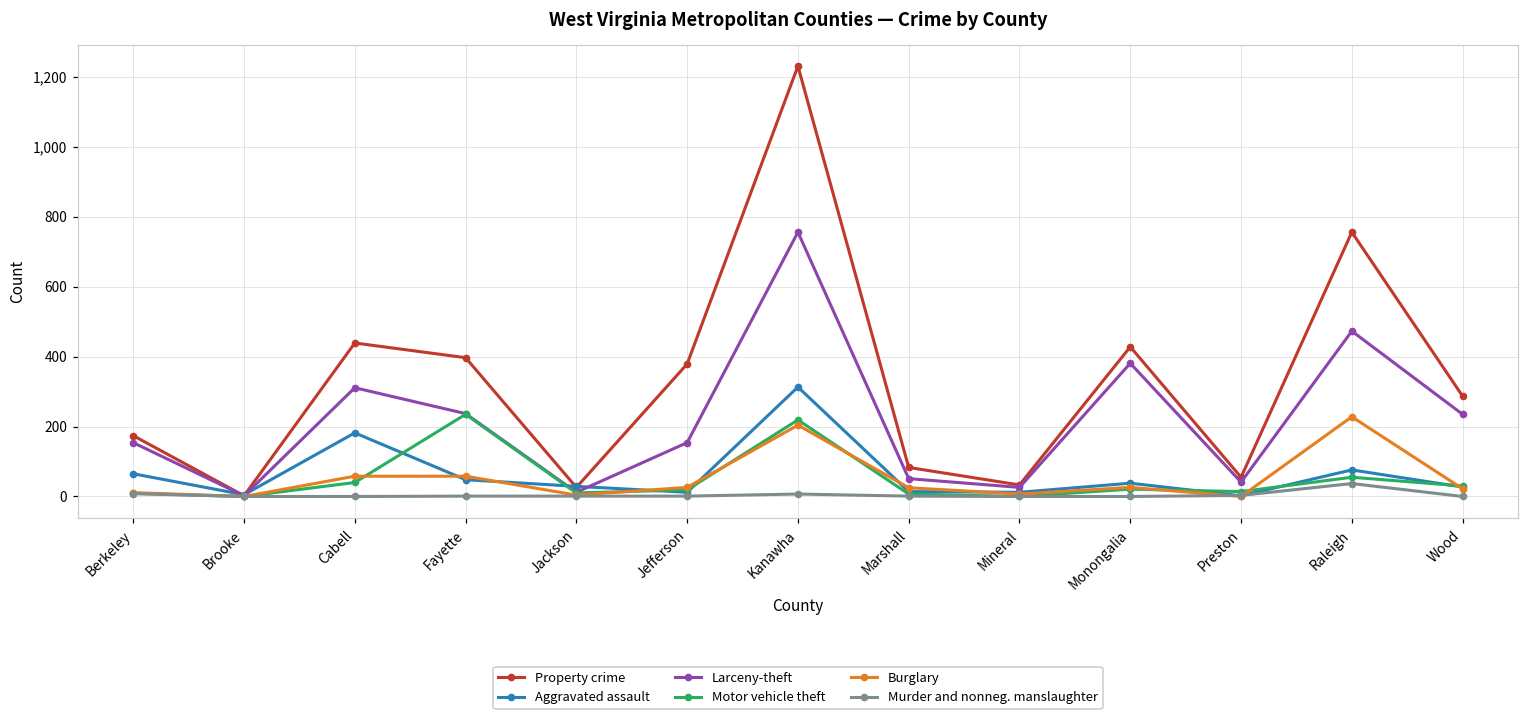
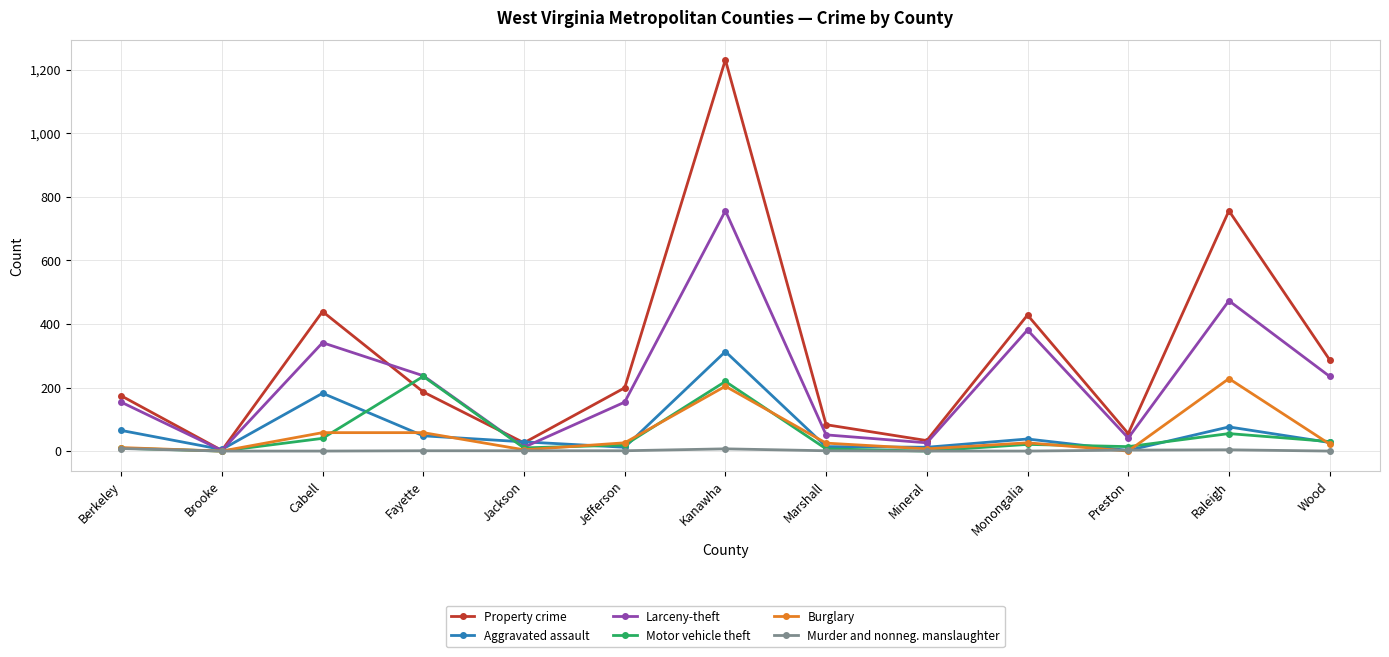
  {
    "Property crime": {
      "Berkeley": "170",
      "Cabell": "440",
-     "Fayette": "400",
-     "Jefferson": "380",
+     "Fayette": "190",
+     "Jefferson": "200",
      "Kanawha": "1,230",
      "Marshall": "80",
      "Monongalia": "430",
      "Preston": "60",
      "Raleigh": "760",
      "Wood": "290"
    },
    "Aggravated assault": {
      "Berkeley": "70",
      "Cabell": "180",
      "Fayette": "50",
      "Kanawha": "310",
      "Monongalia": "40",
      "Raleigh": "80"
    },
    "Larceny-theft": {
      "Berkeley": "150",
-     "Cabell": "310",
+     "Cabell": "340",
      "Jefferson": "150",
      "Kanawha": "760",
      "Marshall": "50",
      "Monongalia": "380",
      "Preston": "40",
      "Raleigh": "470",
      "Wood": "240"
    },
    "Motor vehicle theft": {
      "Cabell": "40",
      "Kanawha": "220",
      "Preston": "10",
      "Raleigh": "60"
    },
    "Burglary": {
      "Cabell": "60",
      "Fayette": "60",
      "Kanawha": "200",
      "Marshall": "30",
      "Raleigh": "230"
    },
    "Murder and nonneg. manslaughter": {
      "Cabell": "0",
      "Fayette": "0",
      "Jefferson": "0",
      "Kanawha": "10",
      "Monongalia": "0",
-     "Raleigh": "40",
+     "Raleigh": "0",
      "Wood": "0"
    }
  }
